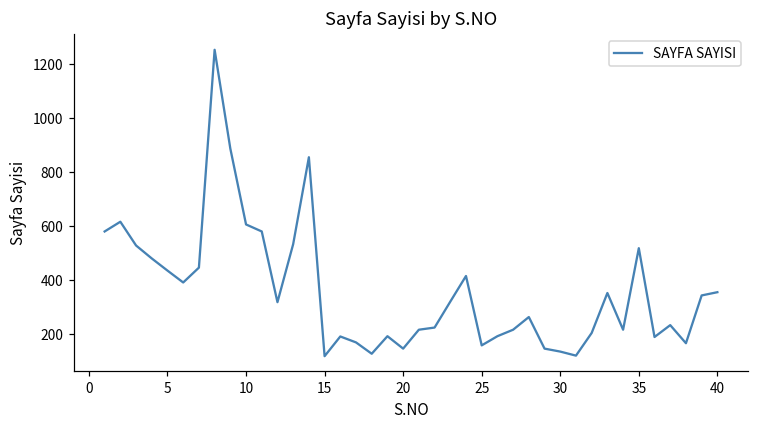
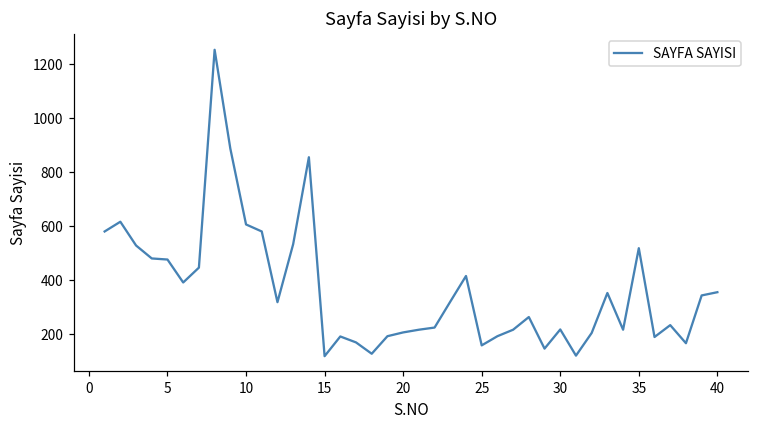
  {
-   "5": 440,
+   "5": 480,
    "10": 610,
    "15": 120,
-   "20": 150,
+   "20": 210,
    "25": 160,
-   "30": 140,
+   "30": 220,
    "35": 520,
    "40": 360
  }
